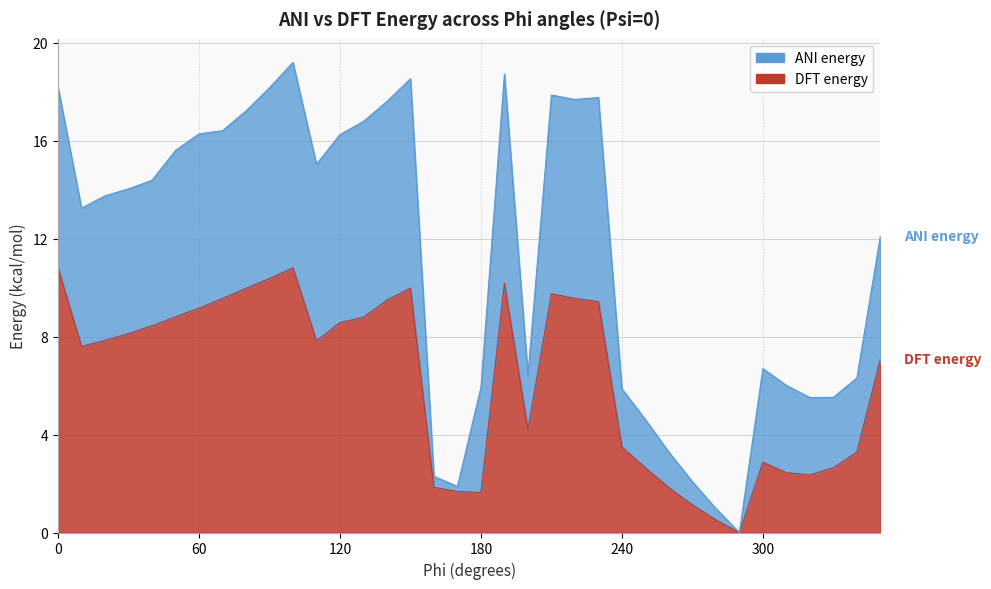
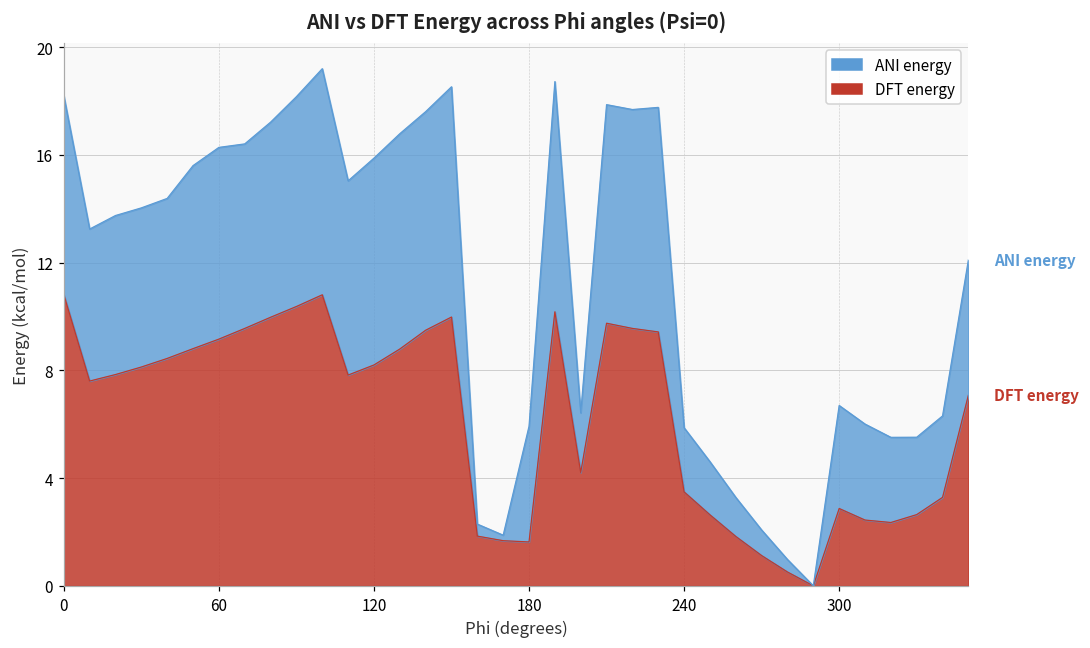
  {
    "DFT energy": {
      "0": 10.8,
      "60": 9.2,
-     "120": 8.6,
+     "120": 8.2,
      "180": 1.6,
      "240": 3.5,
      "300": 2.9
    },
    "ANI energy": {
      "0": 7.4,
      "60": 7.1,
      "120": 7.7,
      "180": 4.3,
      "240": 2.4,
      "300": 3.8
    }
  }
